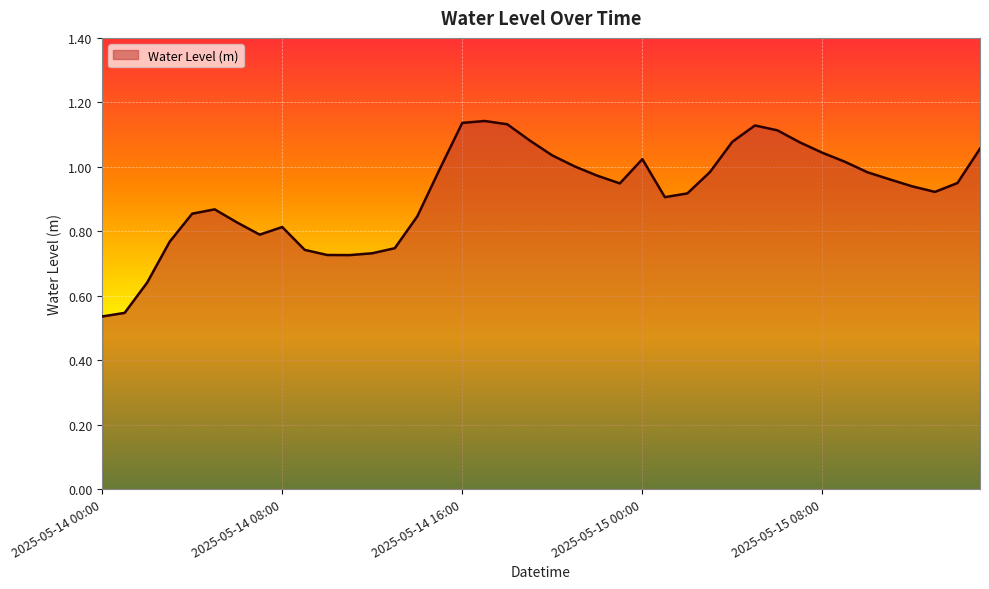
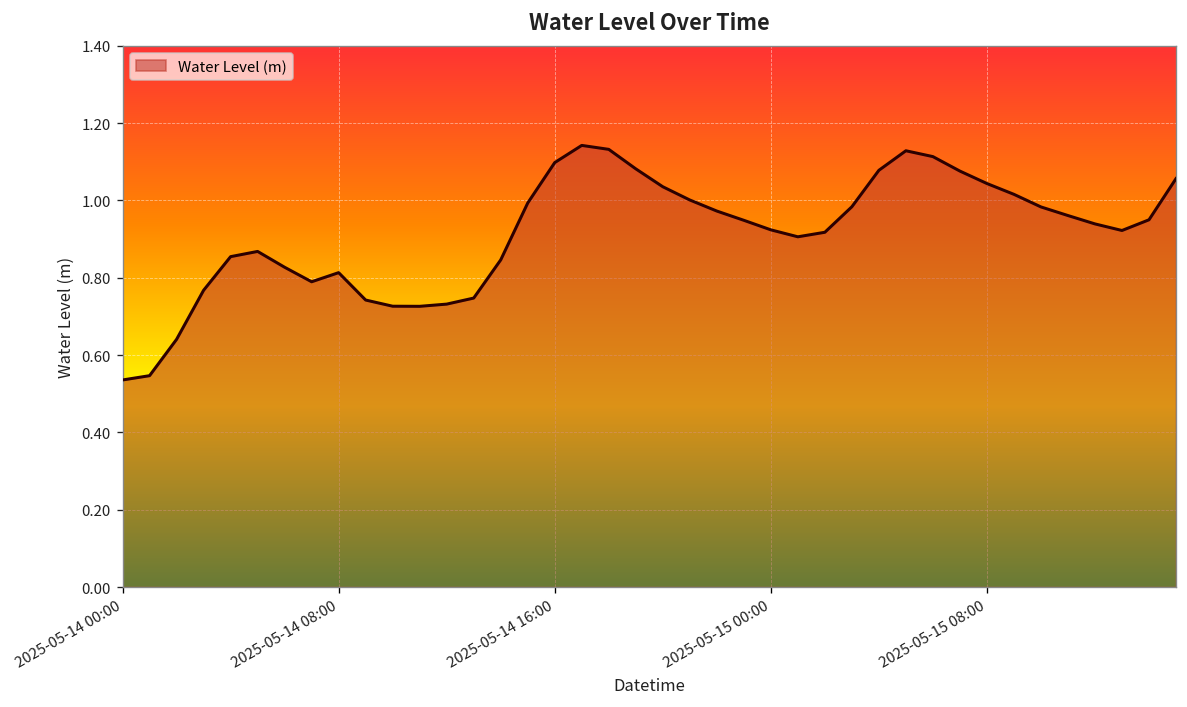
  {
    "2025-05-14 00:00": 0.54,
    "2025-05-14 08:00": 0.81,
-   "2025-05-14 16:00": 1.14,
-   "2025-05-15 00:00": 1.02,
+   "2025-05-14 16:00": 1.10,
+   "2025-05-15 00:00": 0.92,
    "2025-05-15 08:00": 1.04
  }
